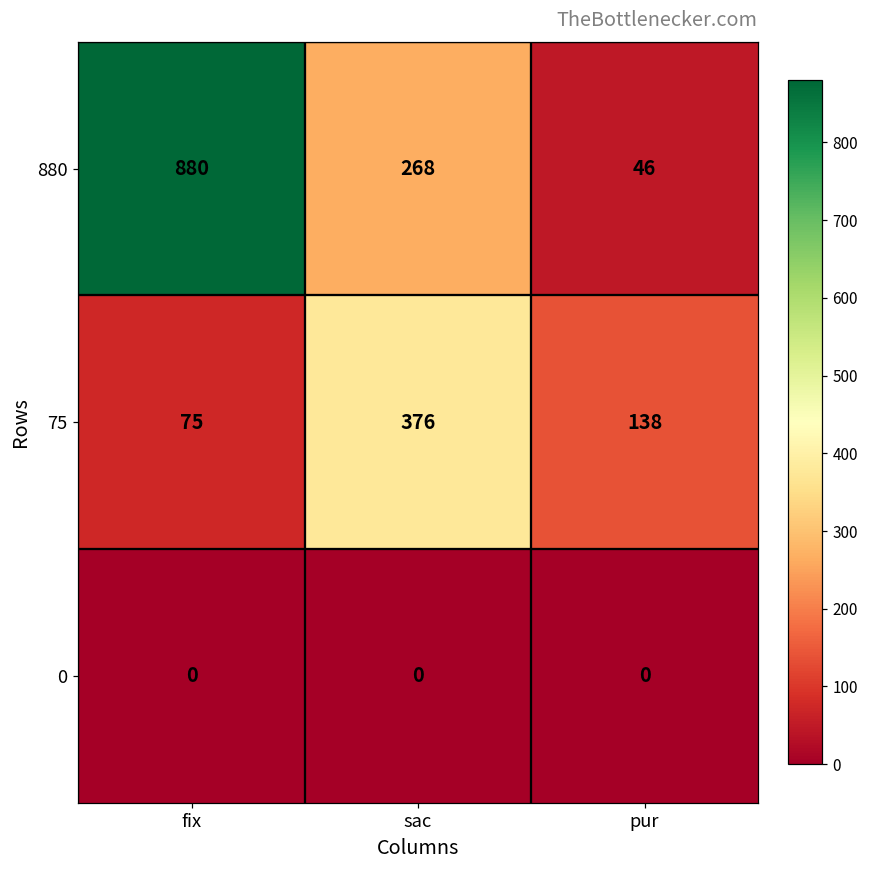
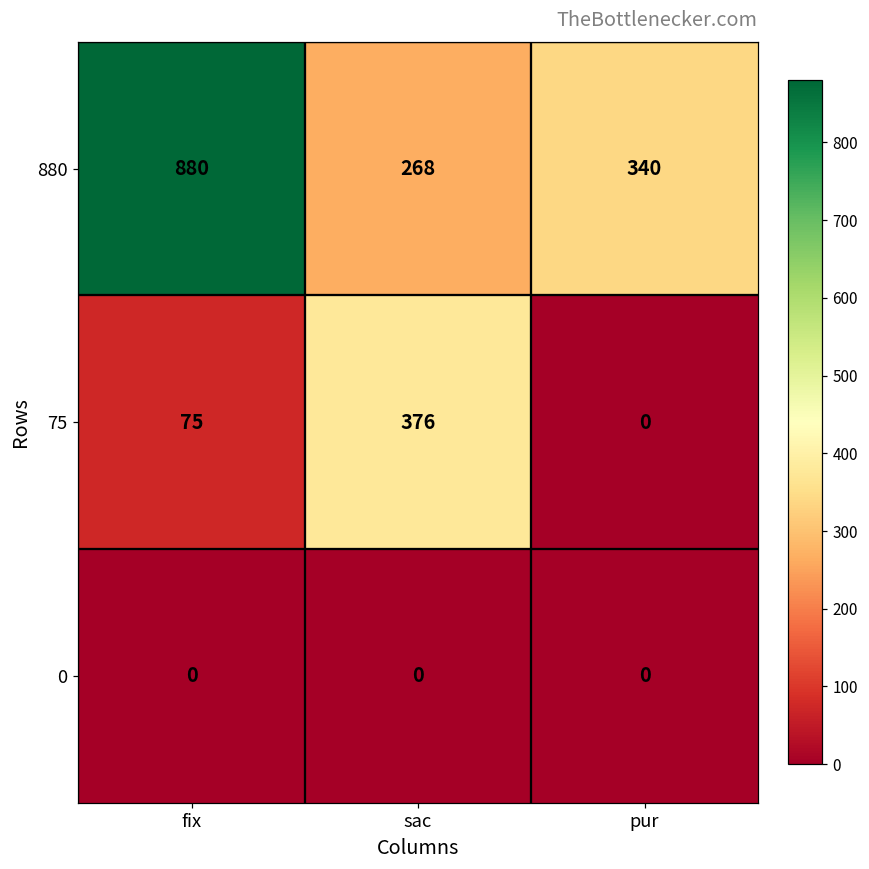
  {
    "880": {
      "fix": 880,
      "sac": 268,
-     "pur": 46
+     "pur": 340
    },
    "75": {
      "fix": 75,
      "sac": 376,
-     "pur": 138
+     "pur": 0
    },
    "0": {
      "fix": 0,
      "sac": 0,
      "pur": 0
    }
  }
